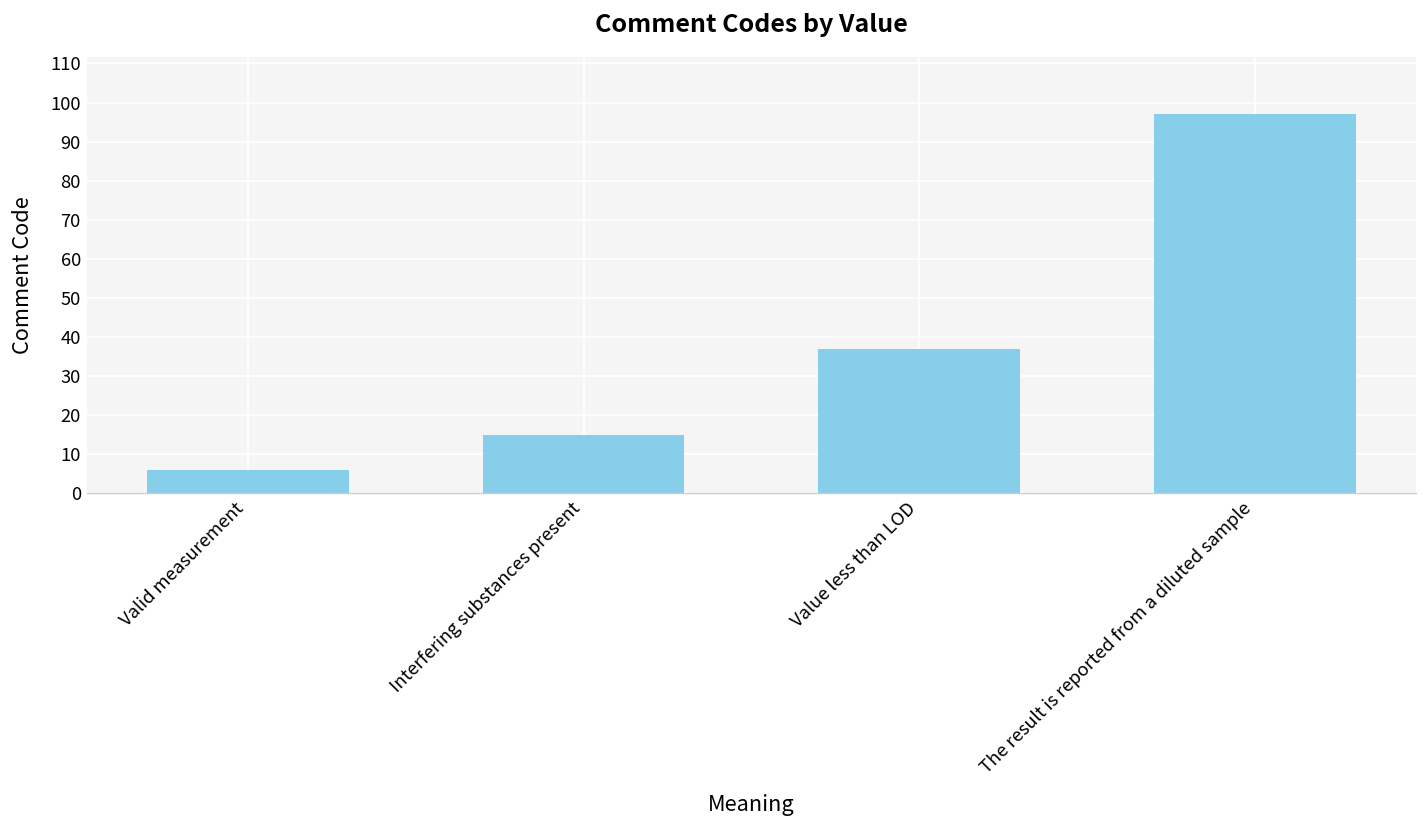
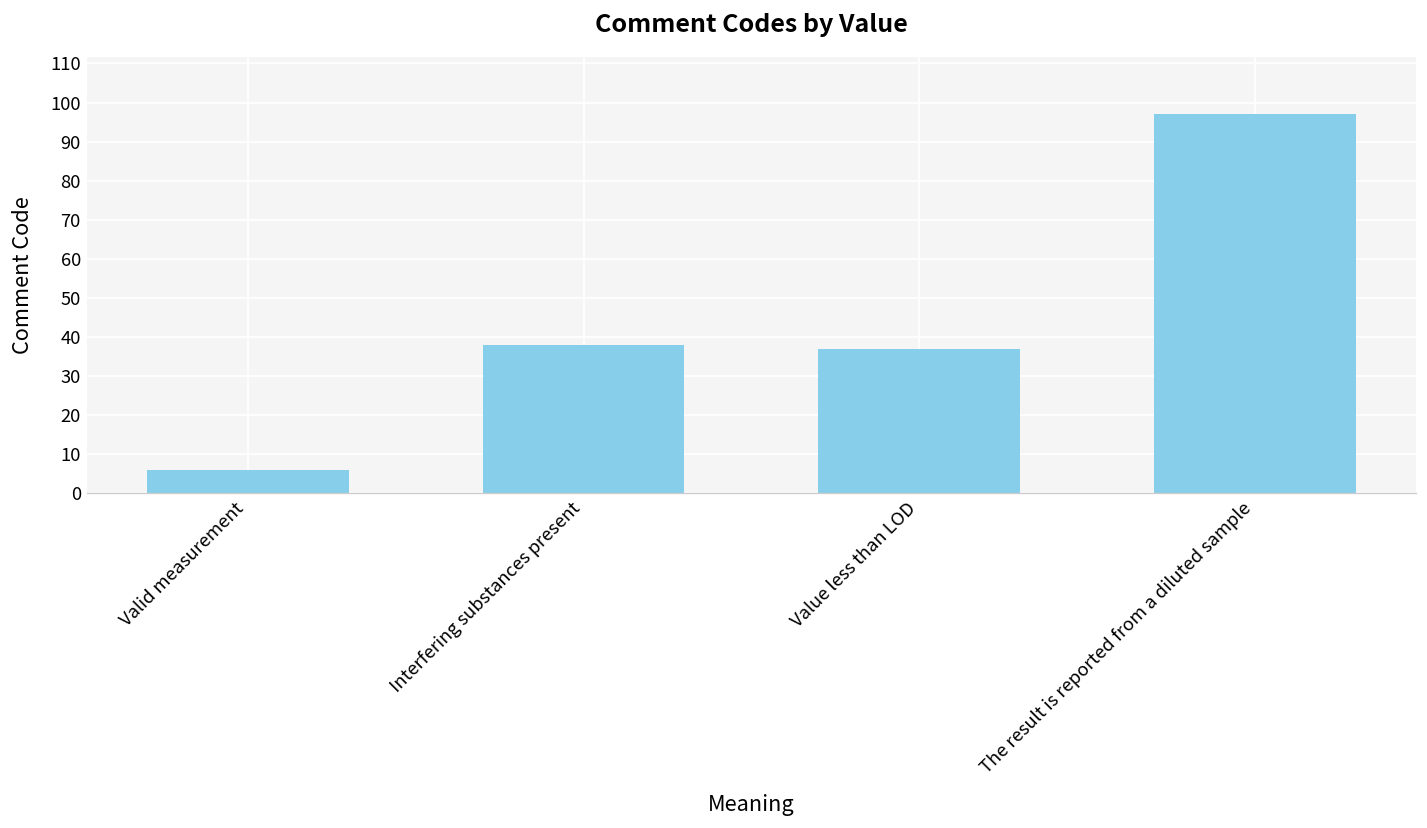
  {
    "Valid measurement": 6,
-   "Interfering substances present": 15,
+   "Interfering substances present": 38,
    "Value less than LOD": 37,
    "The result is reported from a diluted sample": 97
  }
